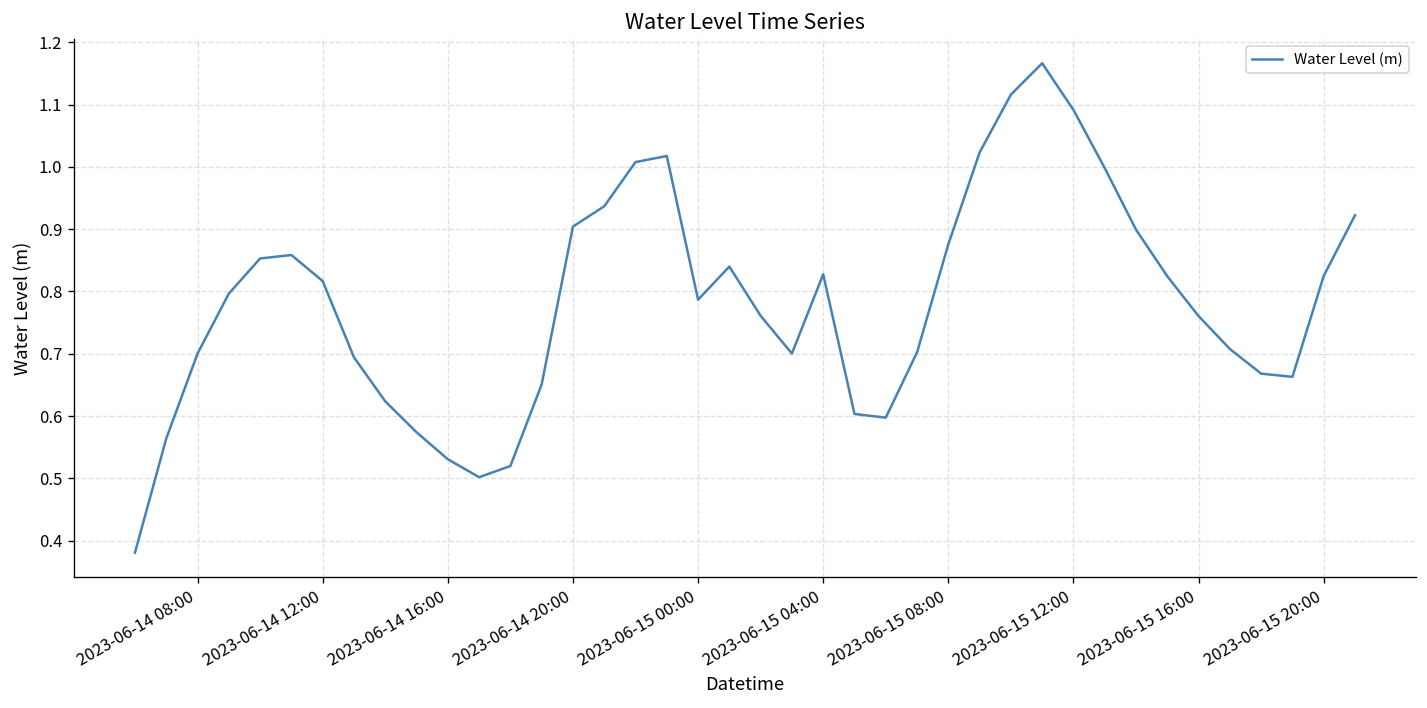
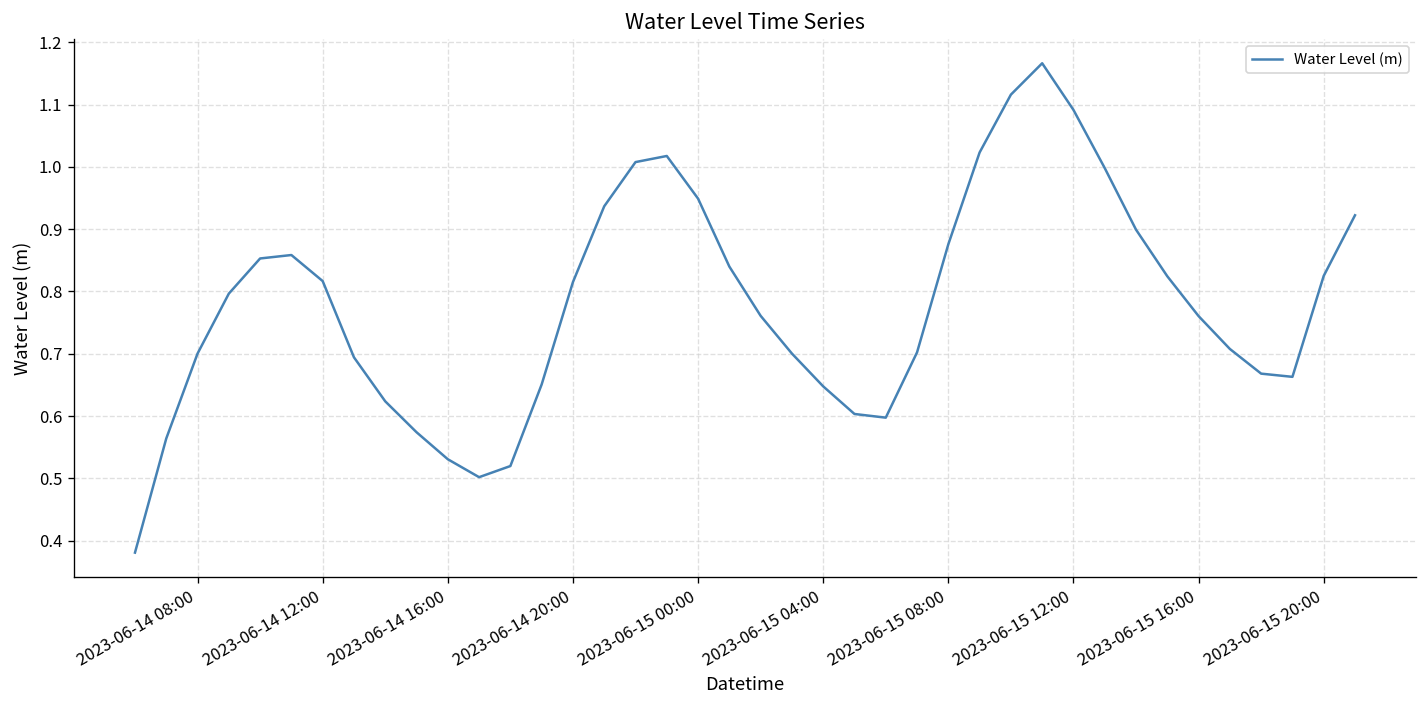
  {
    "2023-06-14 08:00": 0.70,
    "2023-06-14 12:00": 0.82,
    "2023-06-14 16:00": 0.53,
-   "2023-06-14 20:00": 0.90,
-   "2023-06-15 00:00": 0.79,
-   "2023-06-15 04:00": 0.83,
+   "2023-06-14 20:00": 0.82,
+   "2023-06-15 00:00": 0.95,
+   "2023-06-15 04:00": 0.65,
    "2023-06-15 08:00": 0.88,
    "2023-06-15 12:00": 1.09,
    "2023-06-15 16:00": 0.76,
    "2023-06-15 20:00": 0.83
  }
